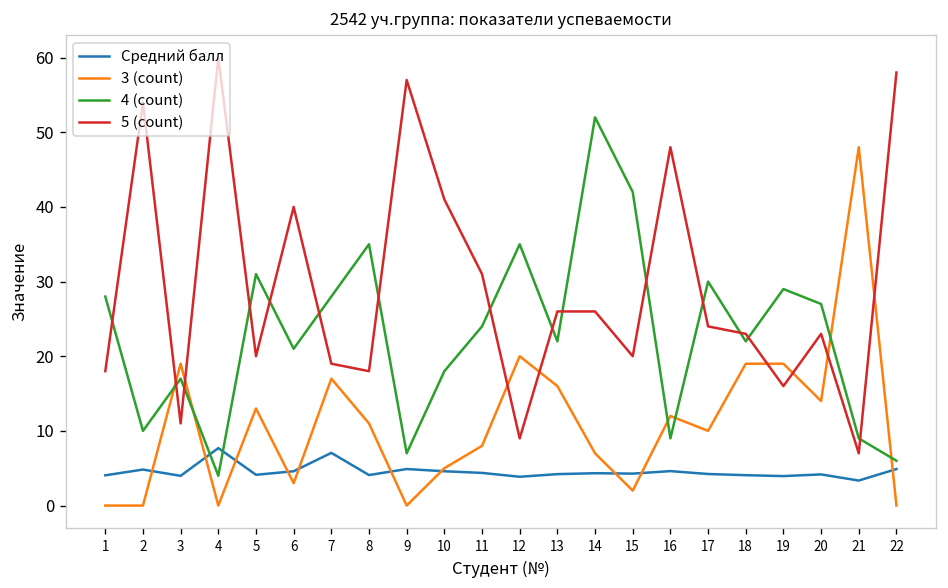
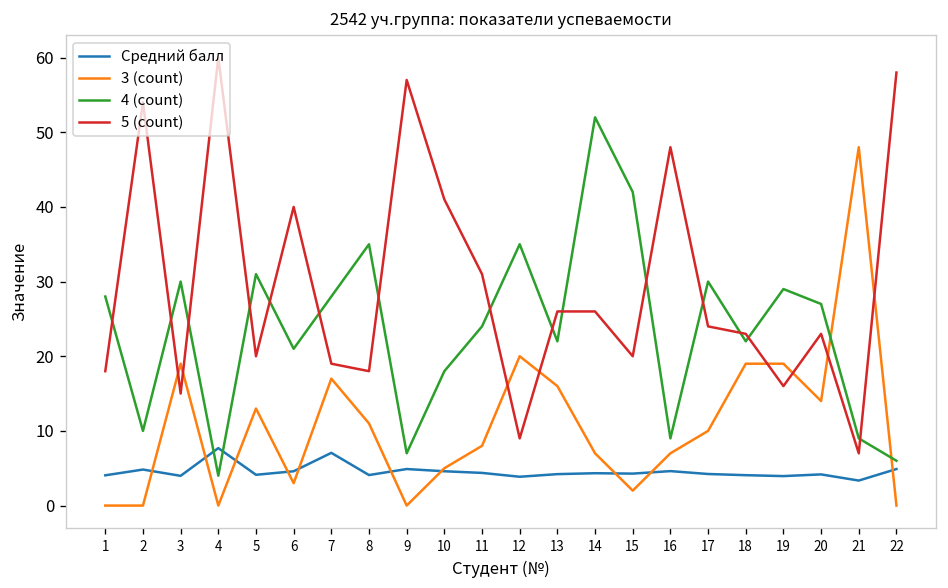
  {
    "Средний балл": {
      "1": 4,
      "2": 5,
      "3": 4,
      "4": 8,
      "5": 4,
      "6": 5,
      "7": 7,
      "8": 4,
      "9": 5,
      "11": 4,
      "12": 4,
      "13": 4,
      "14": 4,
      "15": 4,
      "16": 5,
      "17": 4,
      "18": 4,
      "19": 4,
      "20": 4,
      "21": 3,
      "22": 5
    },
    "3 (count)": {
      "1": 0,
      "2": 0,
      "3": 19,
      "4": 0,
      "5": 13,
      "6": 3,
      "7": 17,
      "8": 11,
      "9": 0,
      "11": 8,
      "12": 20,
      "13": 16,
      "14": 7,
      "15": 2,
-     "16": 12,
+     "16": 7,
      "17": 10,
      "18": 19,
      "19": 19,
      "20": 14,
      "21": 48,
      "22": 0
    },
    "4 (count)": {
      "1": 28,
      "2": 10,
-     "3": 17,
+     "3": 30,
      "4": 4,
      "5": 31,
      "6": 21,
      "7": 28,
      "8": 35,
      "9": 7,
      "10": 18,
      "11": 24,
      "12": 35,
      "13": 22,
      "14": 52,
      "15": 42,
      "16": 9,
      "17": 30,
      "18": 22,
      "19": 29,
      "20": 27,
      "21": 9,
      "22": 6
    },
    "5 (count)": {
      "1": 18,
-     "3": 11,
+     "3": 15,
      "5": 20,
      "6": 40,
      "7": 19,
      "8": 18,
      "9": 57,
      "10": 41,
      "11": 31,
      "12": 9,
      "13": 26,
      "14": 26,
      "15": 20,
      "16": 48,
      "17": 24,
      "18": 23,
      "19": 16,
      "20": 23,
      "21": 7,
      "22": 58
    }
  }
